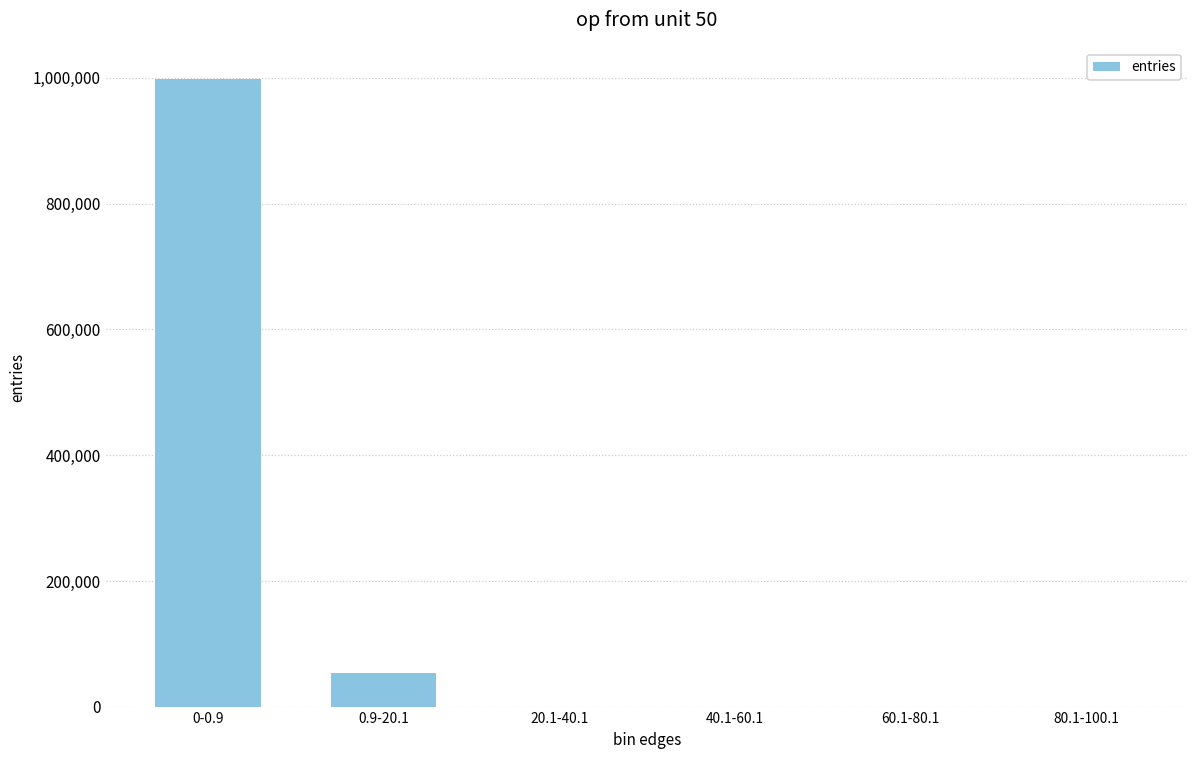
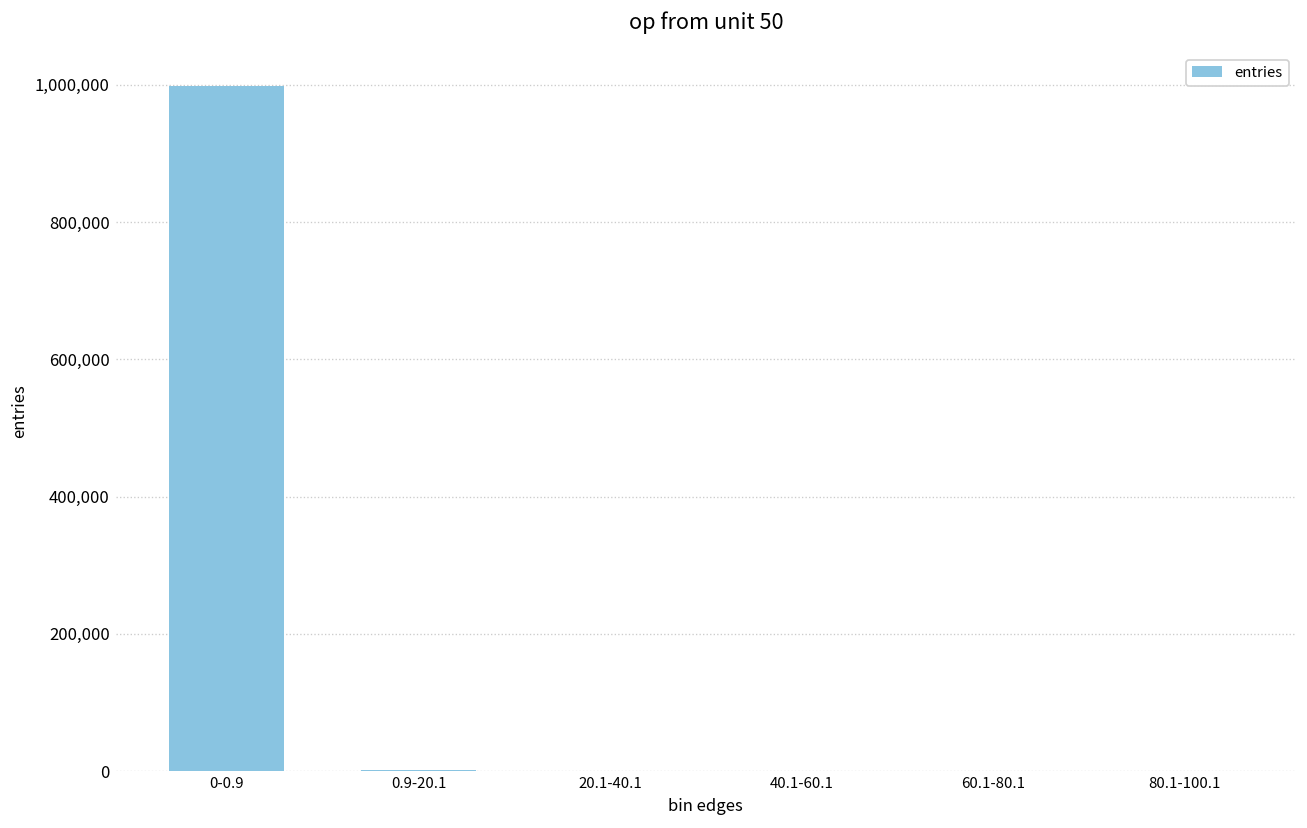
  {
    "0-0.9": "1,000,000",
-   "0.9-20.1": "50,000"
+   "0.9-20.1": "0"
  }
